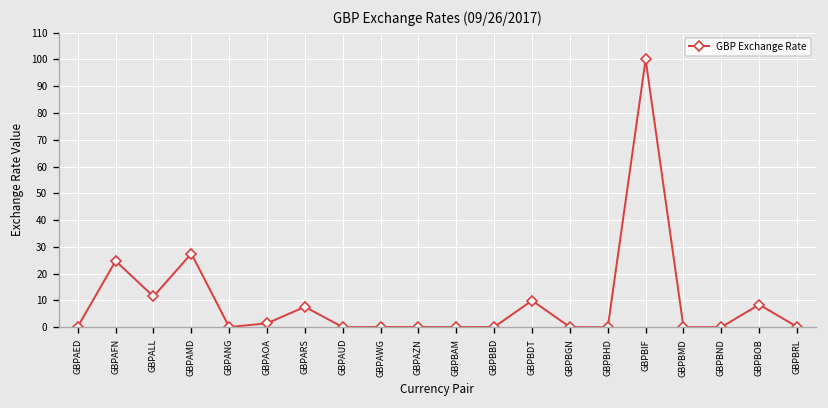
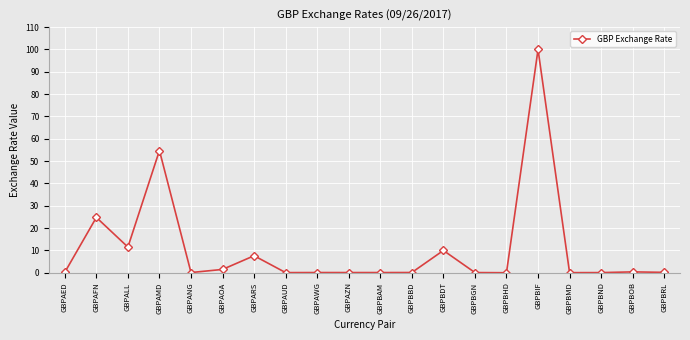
  {
    "GBPAED": 0,
    "GBPAFN": 25,
    "GBPALL": 11,
-   "GBPAMD": 28,
+   "GBPAMD": 55,
    "GBPANG": 0,
    "GBPAOA": 1,
    "GBPARS": 8,
    "GBPAUD": 0,
    "GBPAWG": 0,
    "GBPAZN": 0,
    "GBPBAM": 0,
    "GBPBBD": 0,
    "GBPBDT": 10,
    "GBPBGN": 0,
    "GBPBHD": 0,
    "GBPBIF": 100,
    "GBPBMD": 0,
    "GBPBND": 0,
-   "GBPBOB": 8,
+   "GBPBOB": 0,
    "GBPBRL": 0
  }
